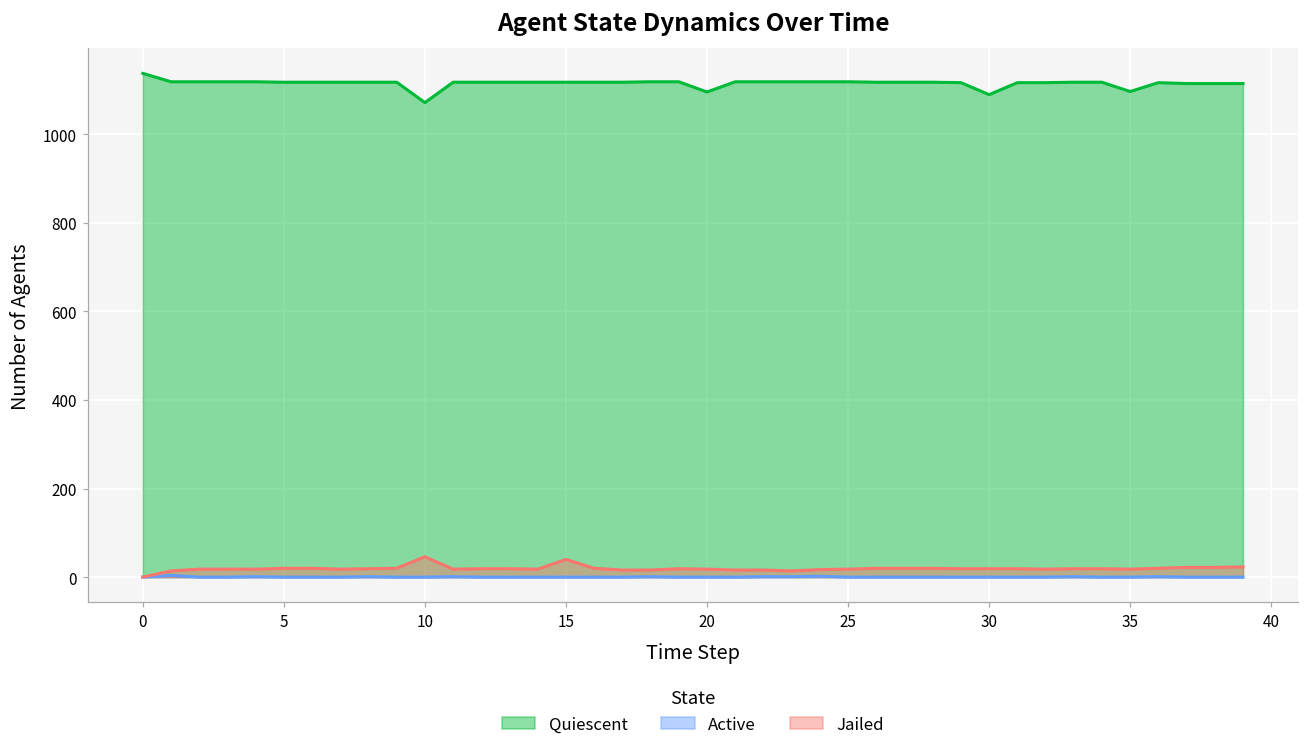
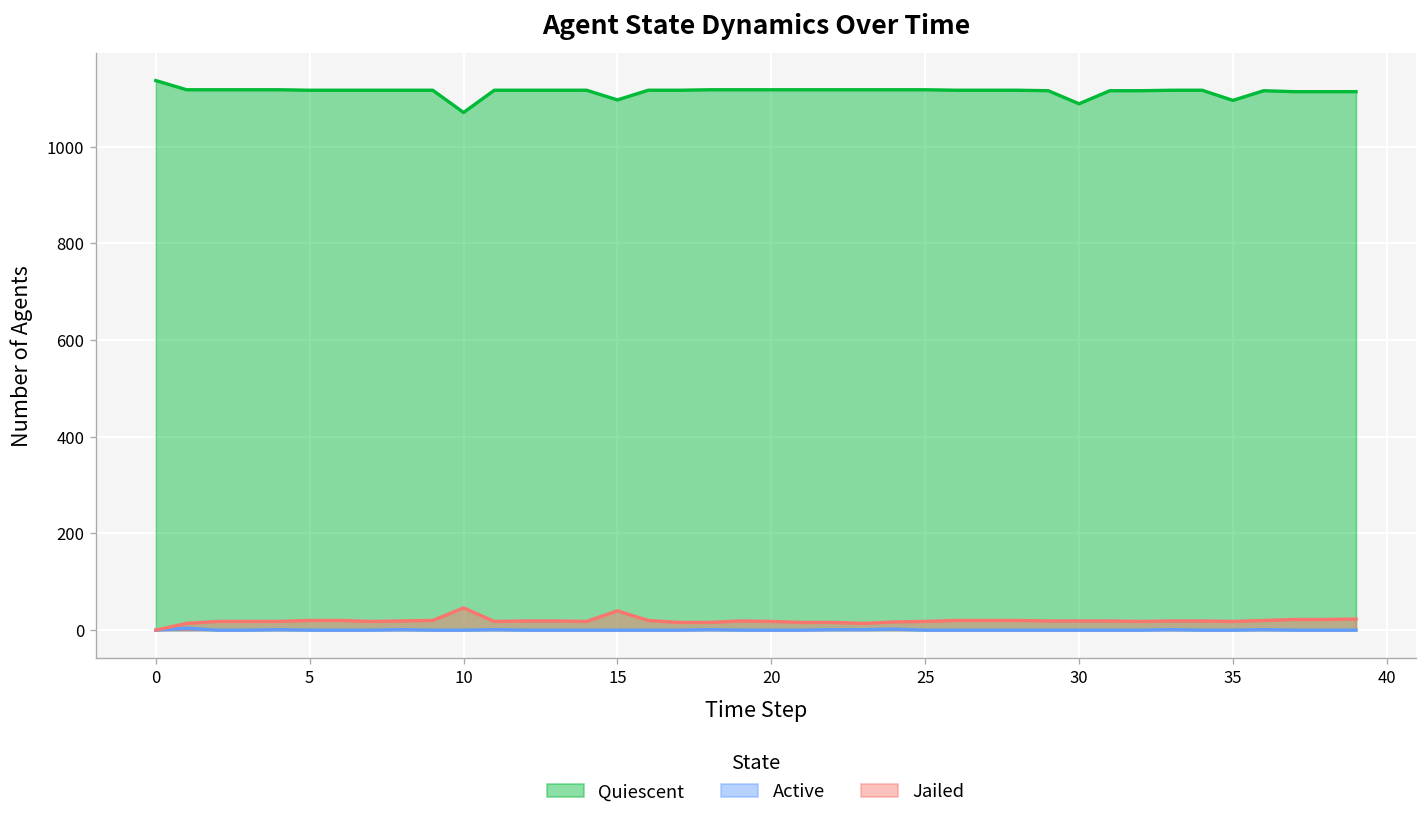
  {
    "Quiescent": {
      "0": 1140,
      "5": 1120,
      "10": 1070,
-     "15": 1120,
-     "20": 1100,
+     "15": 1100,
+     "20": 1120,
      "25": 1120,
      "30": 1090,
      "35": 1100
    },
    "Active": {
      "5": 0,
      "10": 0,
      "15": 0,
      "20": 0,
      "25": 0,
      "30": 0,
      "35": 0
    },
    "Jailed": {
      "5": 20,
      "10": 50,
      "15": 40,
      "20": 20,
      "25": 20,
      "30": 20,
      "35": 20
    }
  }
